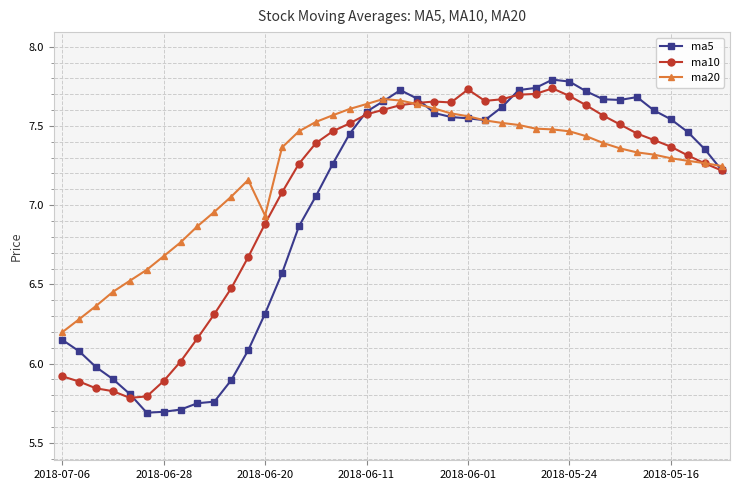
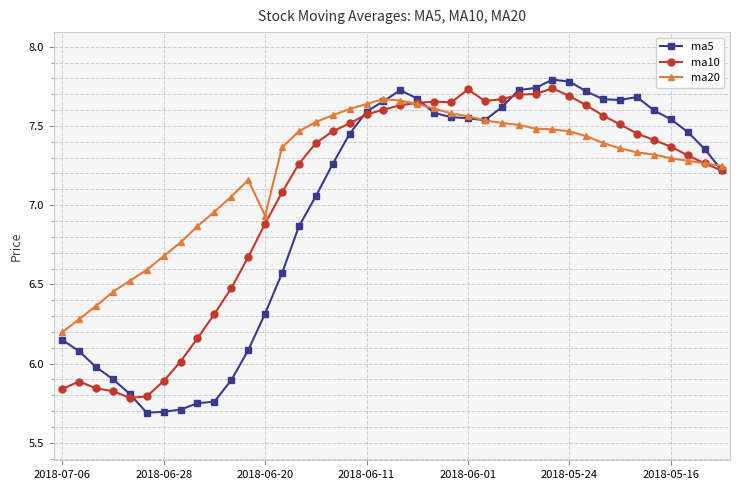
  {
    "ma5": {
      "2018-07-06": 6.15,
      "2018-06-28": 5.70,
      "2018-06-20": 6.32,
      "2018-06-11": 7.59,
      "2018-05-24": 7.78,
      "2018-05-16": 7.54
    },
    "ma10": {
-     "2018-07-06": 5.92,
+     "2018-07-06": 5.84,
      "2018-06-28": 5.89,
      "2018-06-20": 6.88,
      "2018-06-11": 7.57,
      "2018-06-01": 7.73,
      "2018-05-24": 7.69,
      "2018-05-16": 7.37
    },
    "ma20": {
      "2018-07-06": 6.20,
      "2018-06-28": 6.68,
      "2018-06-20": 6.93,
      "2018-06-11": 7.64,
      "2018-05-24": 7.47,
      "2018-05-16": 7.30
    }
  }
